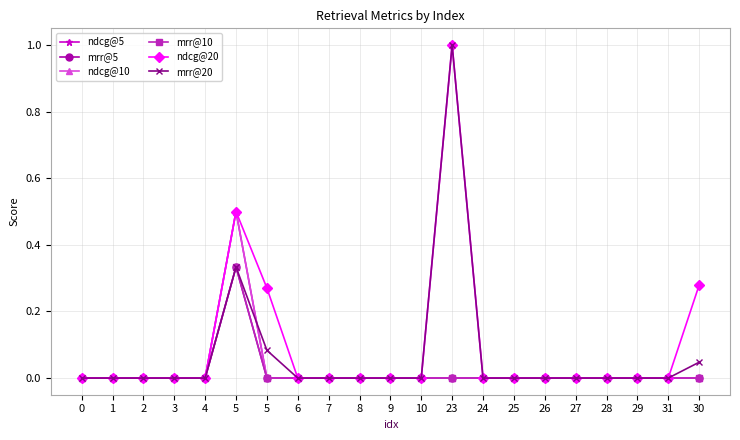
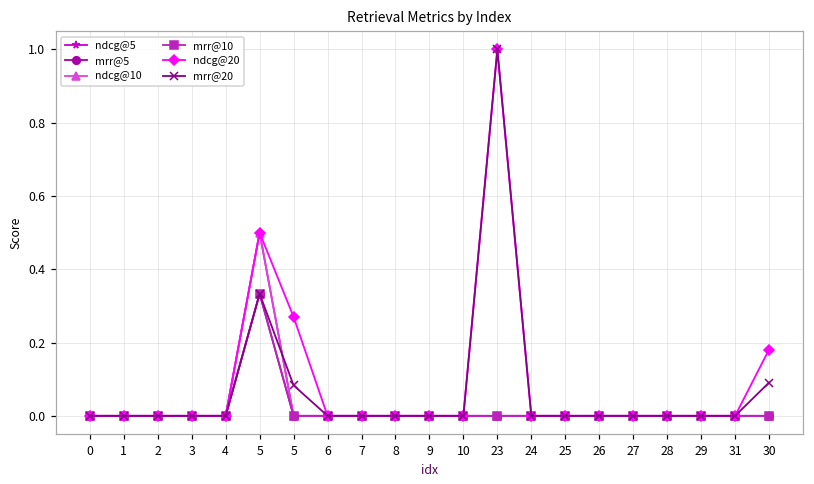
  {
    "ndcg@20": {
-     "30": 0.28
+     "30": 0.18
    },
    "mrr@20": {
-     "30": 0.05
+     "30": 0.09
    }
  }
